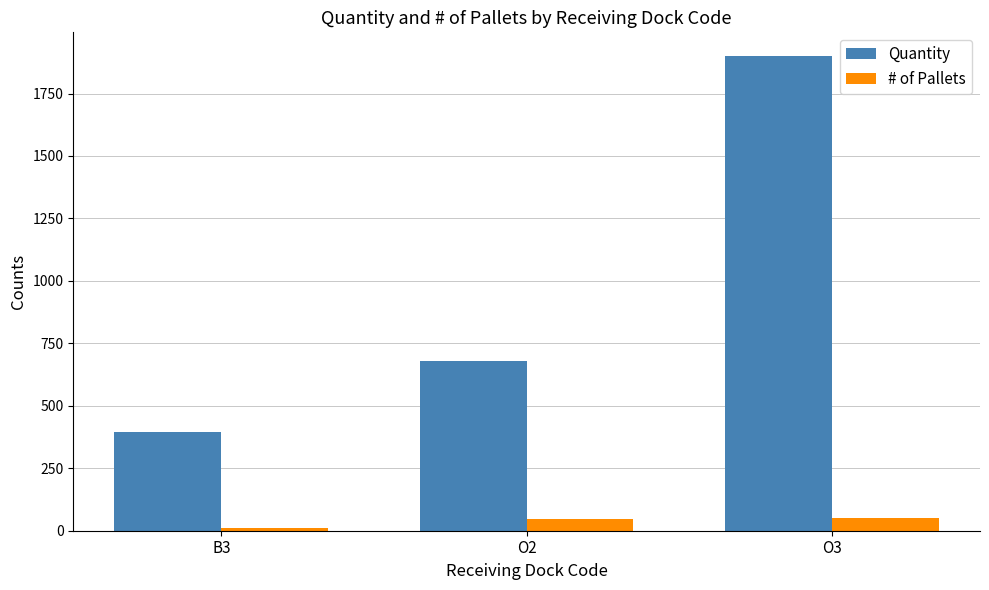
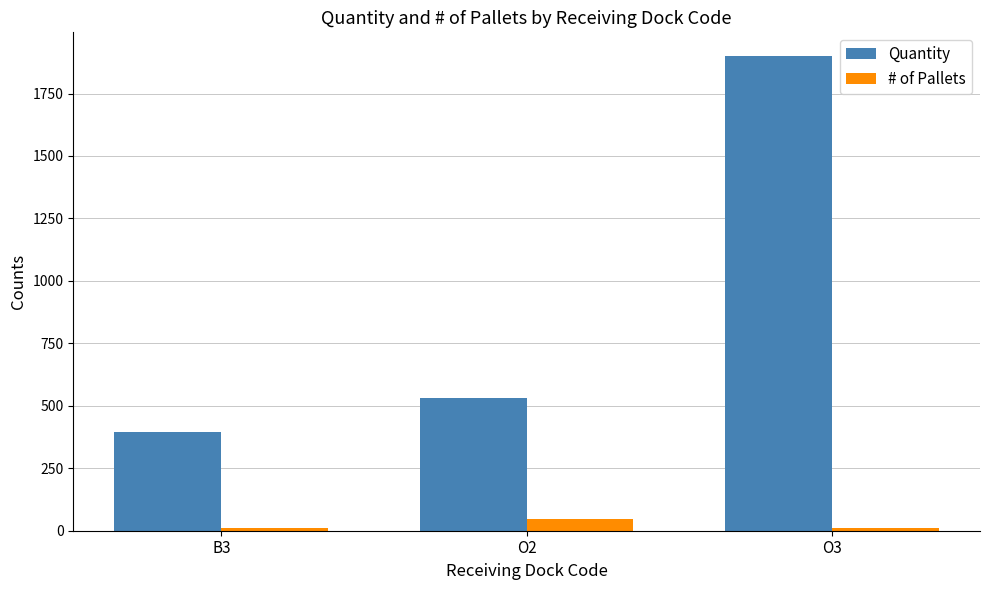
  {
    "Quantity": {
      "B3": 390,
-     "O2": 680,
+     "O2": 530,
      "O3": 1900
    },
    "# of Pallets": {
      "O2": 50,
-     "O3": 50
+     "O3": 10
    }
  }
